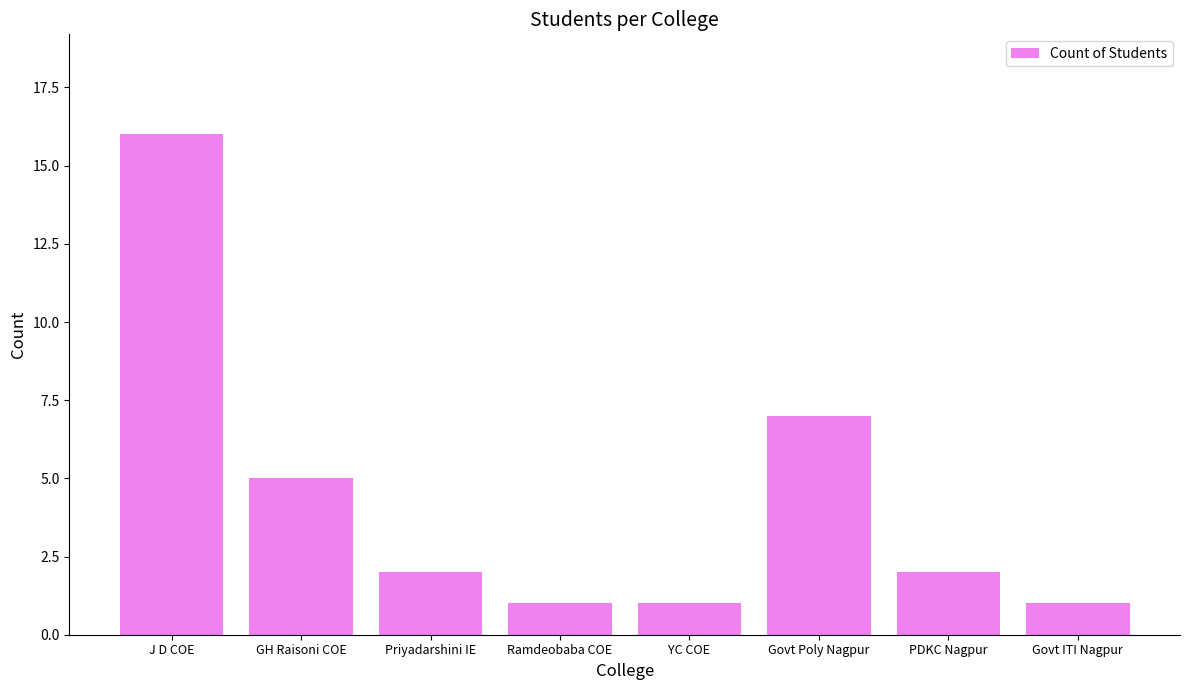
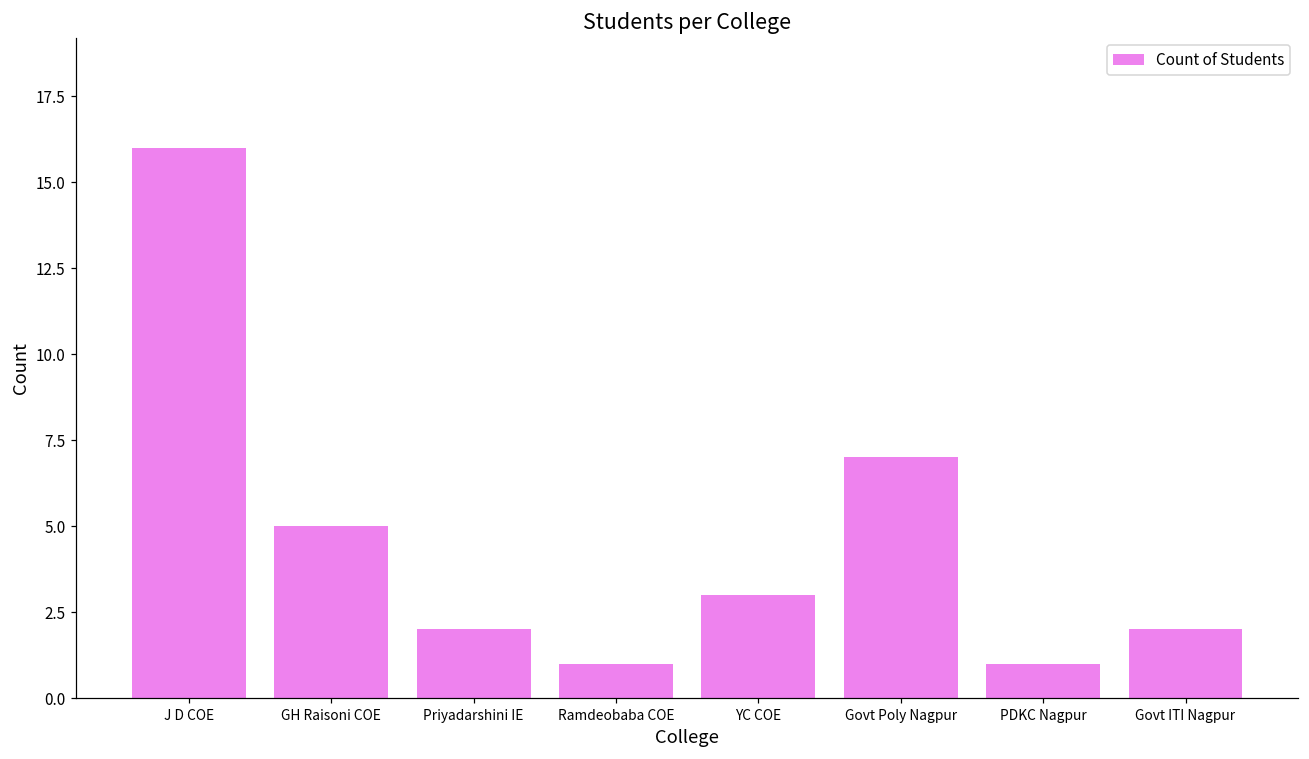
  {
    "J D COE": 16,
    "GH Raisoni COE": 5,
    "Priyadarshini IE": 2,
    "Ramdeobaba COE": 1,
-   "YC COE": 1,
+   "YC COE": 3,
    "Govt Poly Nagpur": 7,
-   "PDKC Nagpur": 2,
-   "Govt ITI Nagpur": 1
+   "PDKC Nagpur": 1,
+   "Govt ITI Nagpur": 2
  }
